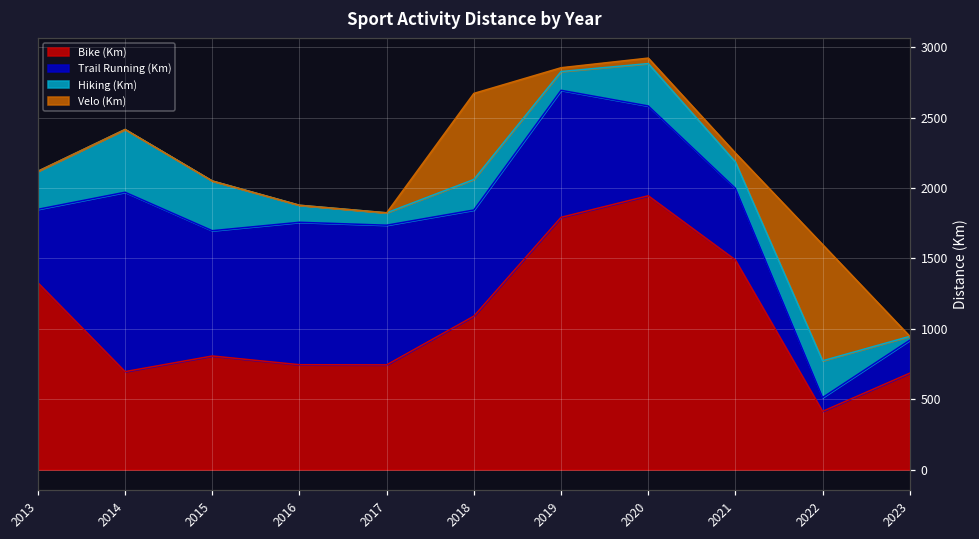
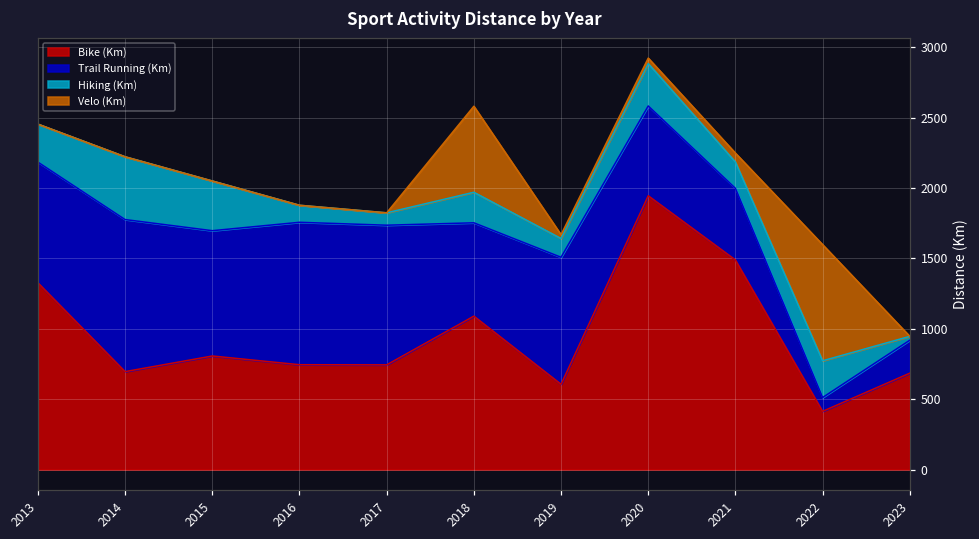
  {
    "Bike (Km)": {
      "2013": 1330,
      "2014": 700,
      "2015": 810,
      "2016": 750,
      "2017": 740,
      "2018": 1090,
-     "2019": 1790,
+     "2019": 610,
      "2020": 1950,
      "2021": 1490,
      "2022": 410,
      "2023": 690
    },
    "Trail Running (Km)": {
-     "2013": 520,
-     "2014": 1270,
+     "2013": 860,
+     "2014": 1080,
      "2015": 890,
      "2016": 1010,
      "2017": 990,
-     "2018": 750,
+     "2018": 660,
      "2019": 900,
      "2020": 640,
      "2021": 510,
      "2022": 100,
      "2023": 230
    },
    "Hiking (Km)": {
      "2018": 220,
      "2019": 130,
      "2020": 300,
      "2021": 190,
      "2022": 260
    },
    "Velo (Km)": {
      "2018": 610,
      "2019": 30,
      "2020": 40,
      "2021": 60,
      "2022": 830
    }
  }
